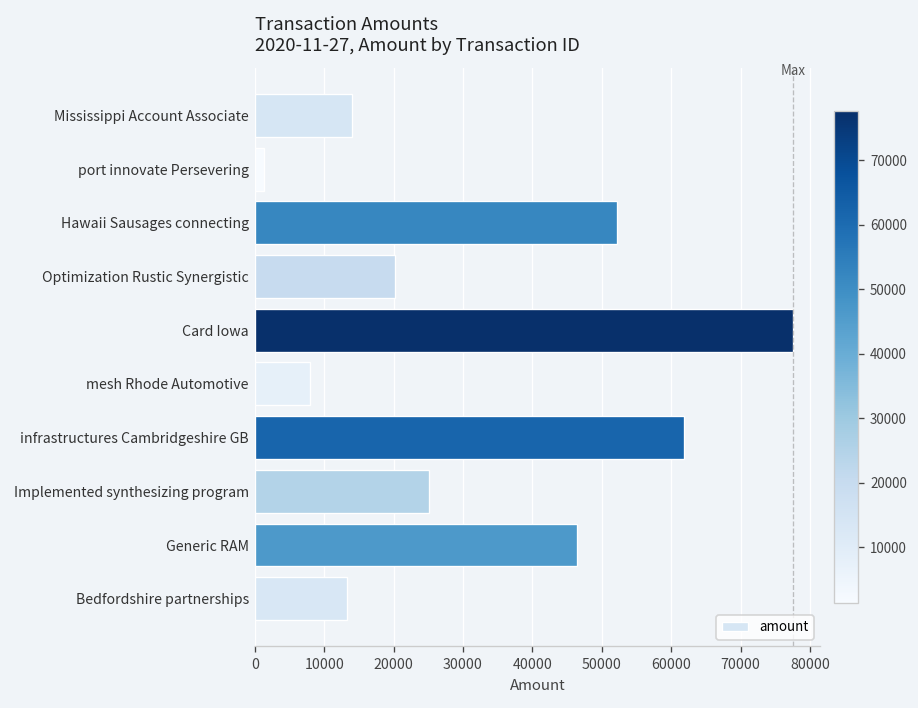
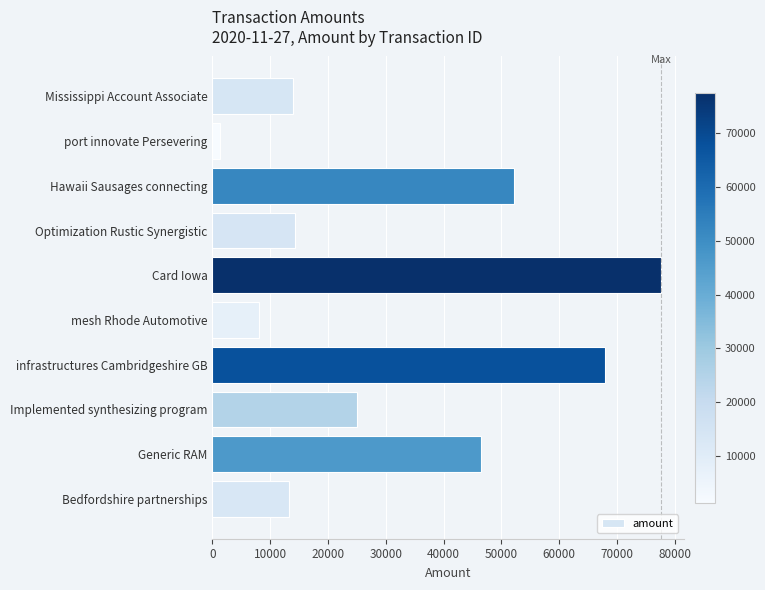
  {
    "Mississippi Account Associate": 14000,
    "port innovate Persevering": 1000,
    "Hawaii Sausages connecting": 52000,
-   "Optimization Rustic Synergistic": 20000,
+   "Optimization Rustic Synergistic": 14000,
    "Card Iowa": 78000,
    "mesh Rhode Automotive": 8000,
-   "infrastructures Cambridgeshire GB": 62000,
+   "infrastructures Cambridgeshire GB": 68000,
    "Implemented synthesizing program": 25000,
    "Generic RAM": 46000,
    "Bedfordshire partnerships": 13000
  }
